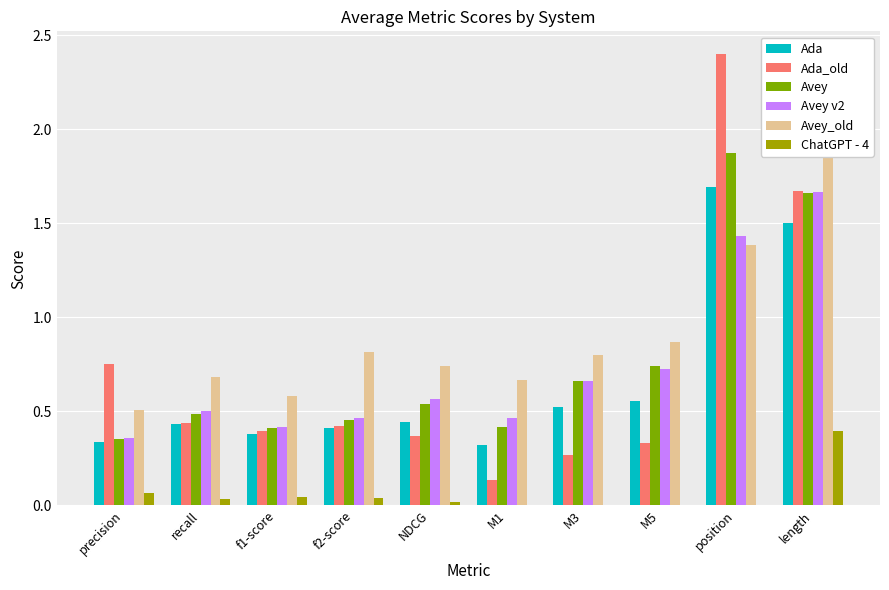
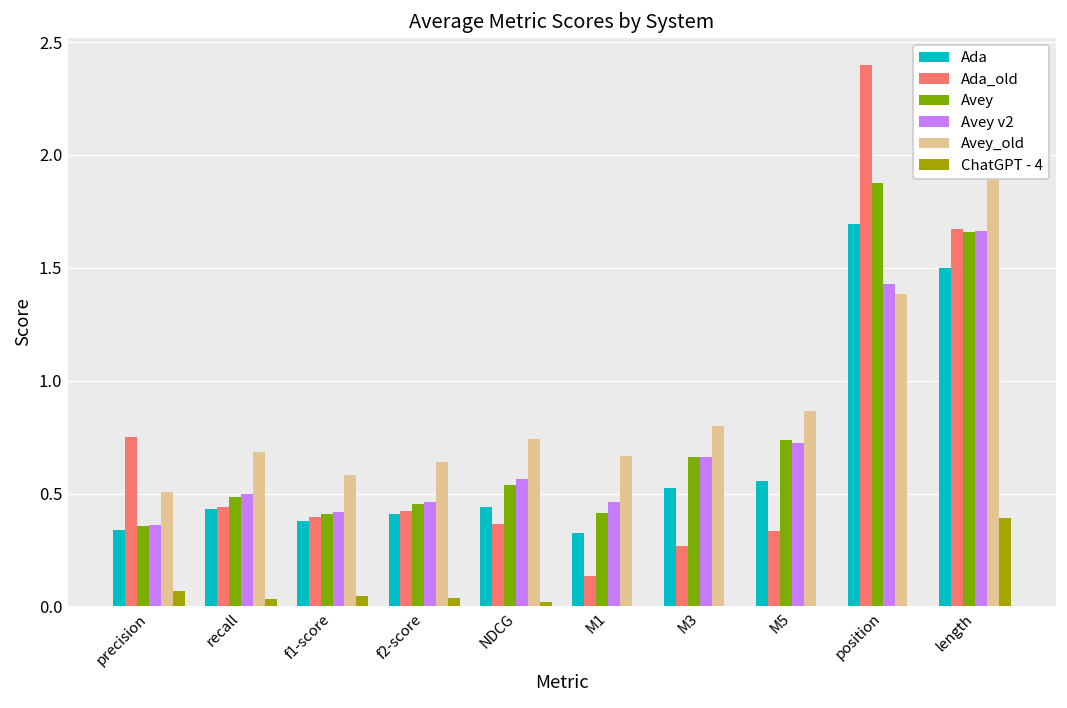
  {
    "Ada": {
      "precision": 0.34,
      "recall": 0.43,
      "f1-score": 0.38,
      "f2-score": 0.41,
      "NDCG": 0.44,
      "M1": 0.32,
      "M3": 0.52,
      "M5": 0.55,
      "position": 1.69,
      "length": 1.50
    },
    "Ada_old": {
      "precision": 0.75,
      "recall": 0.44,
      "f1-score": 0.40,
      "f2-score": 0.42,
      "NDCG": 0.37,
      "M1": 0.13,
      "M3": 0.27,
      "M5": 0.33,
      "position": 2.40,
      "length": 1.67
    },
    "Avey v2": {
      "precision": 0.36,
      "recall": 0.50,
      "f1-score": 0.42,
      "f2-score": 0.46,
      "NDCG": 0.57,
      "M1": 0.46,
      "M3": 0.66,
      "M5": 0.72,
      "position": 1.43,
      "length": 1.67
    },
    "Avey_old": {
      "precision": 0.51,
      "recall": 0.68,
      "f1-score": 0.58,
-     "f2-score": 0.82,
+     "f2-score": 0.64,
      "NDCG": 0.74,
      "M1": 0.67,
      "M3": 0.80,
      "M5": 0.87,
      "position": 1.39
    }
  }
